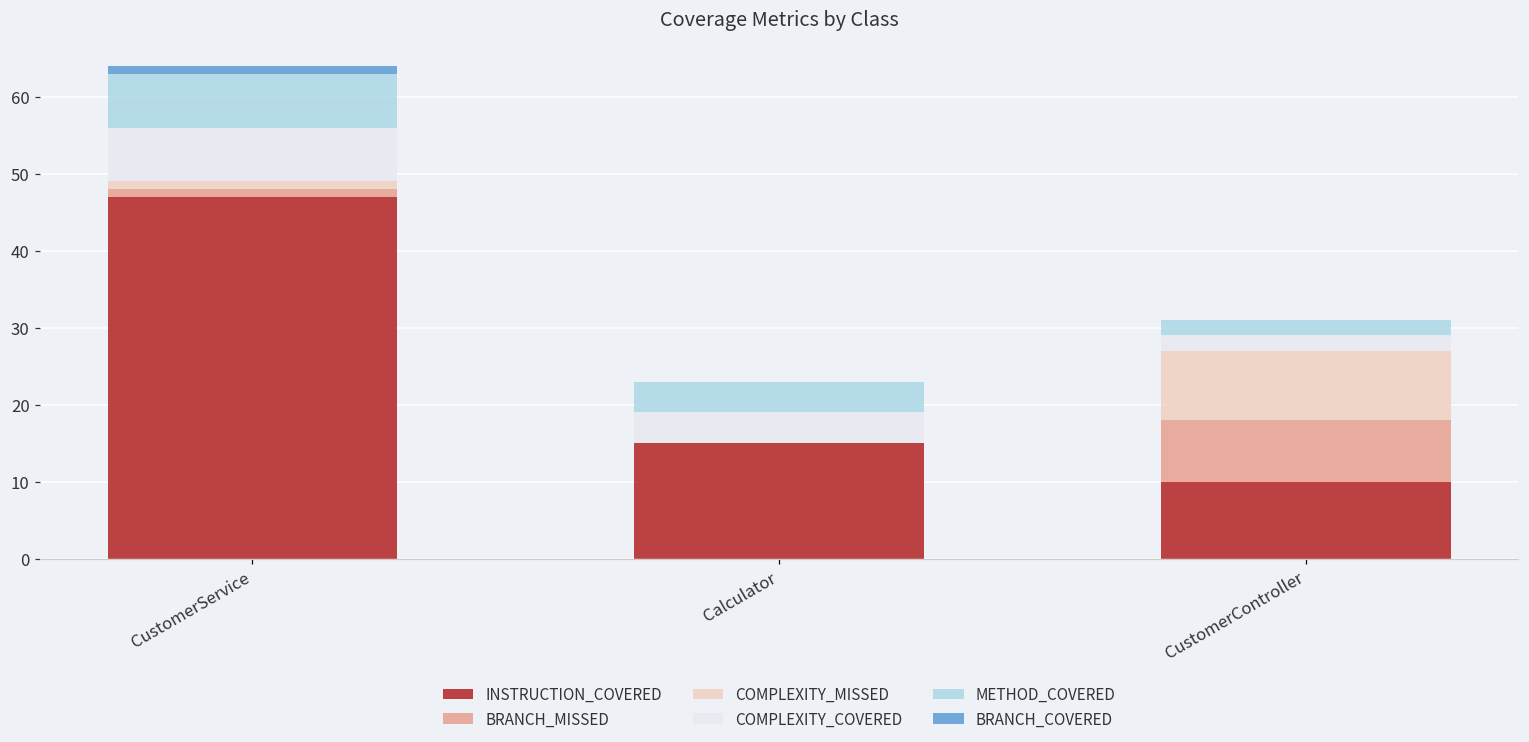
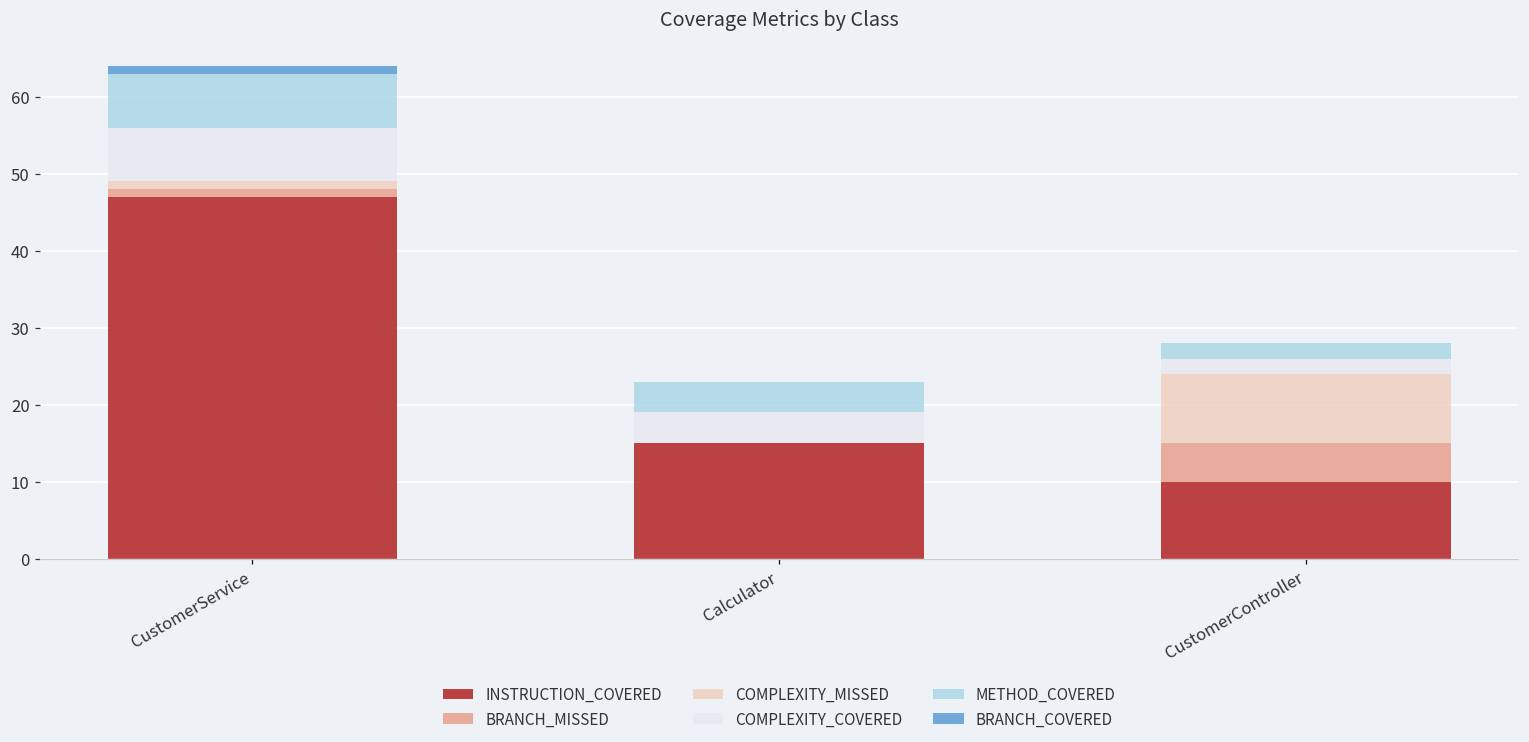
  {
    "BRANCH_MISSED": {
      "CustomerService": 1,
      "Calculator": 0,
-     "CustomerController": 8
+     "CustomerController": 5
    },
    "METHOD_COVERED": {
      "CustomerService": 7,
      "Calculator": 4,
      "CustomerController": 2
    },
    "BRANCH_COVERED": {
      "CustomerService": 1,
      "Calculator": 0,
      "CustomerController": 0
    }
  }
